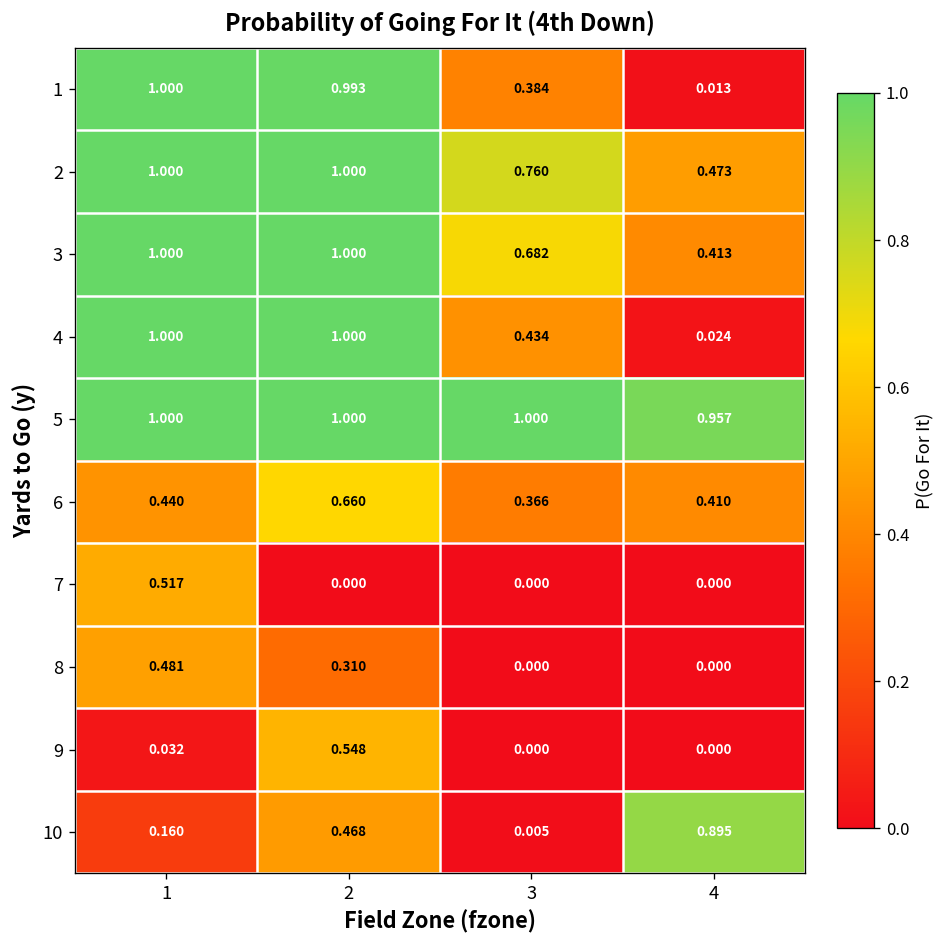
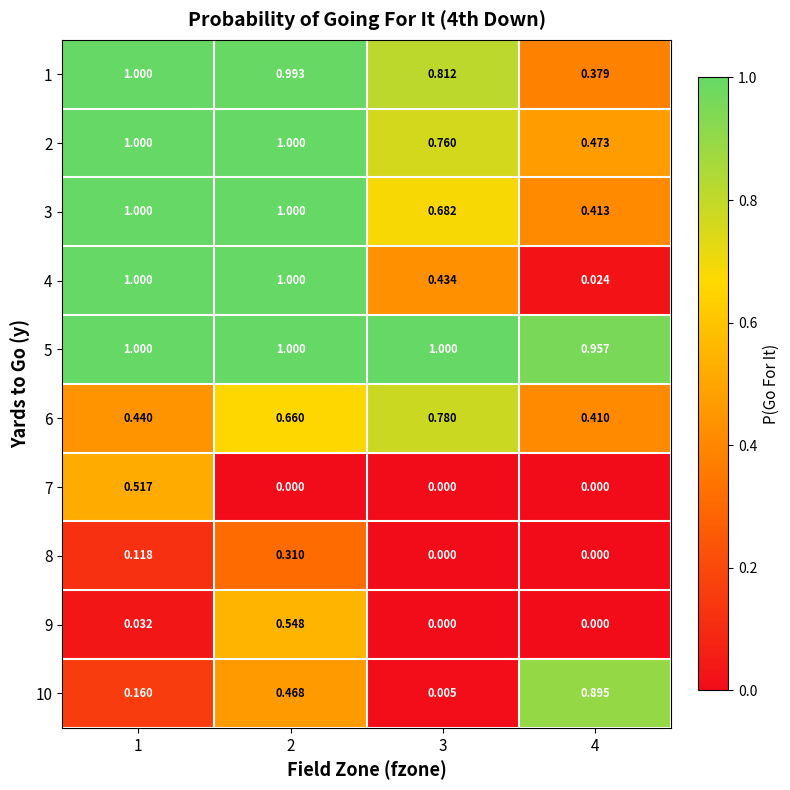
  {
    "1": {
      "1": 1.000,
      "2": 0.993,
-     "3": 0.384,
-     "4": 0.013
+     "3": 0.812,
+     "4": 0.379
    },
    "2": {
      "1": 1.000,
      "2": 1.000,
      "3": 0.760,
      "4": 0.473
    },
    "3": {
      "1": 1.000,
      "2": 1.000,
      "3": 0.682,
      "4": 0.413
    },
    "4": {
      "1": 1.000,
      "2": 1.000,
      "3": 0.434,
      "4": 0.024
    },
    "5": {
      "1": 1.000,
      "2": 1.000,
      "3": 1.000,
      "4": 0.957
    },
    "6": {
      "1": 0.440,
      "2": 0.660,
-     "3": 0.366,
+     "3": 0.780,
      "4": 0.410
    },
    "7": {
      "1": 0.517,
      "2": 0.000,
      "3": 0.000,
      "4": 0.000
    },
    "8": {
-     "1": 0.481,
+     "1": 0.118,
      "2": 0.310,
      "3": 0.000,
      "4": 0.000
    },
    "9": {
      "1": 0.032,
      "2": 0.548,
      "3": 0.000,
      "4": 0.000
    },
    "10": {
      "1": 0.160,
      "2": 0.468,
      "3": 0.005,
      "4": 0.895
    }
  }
